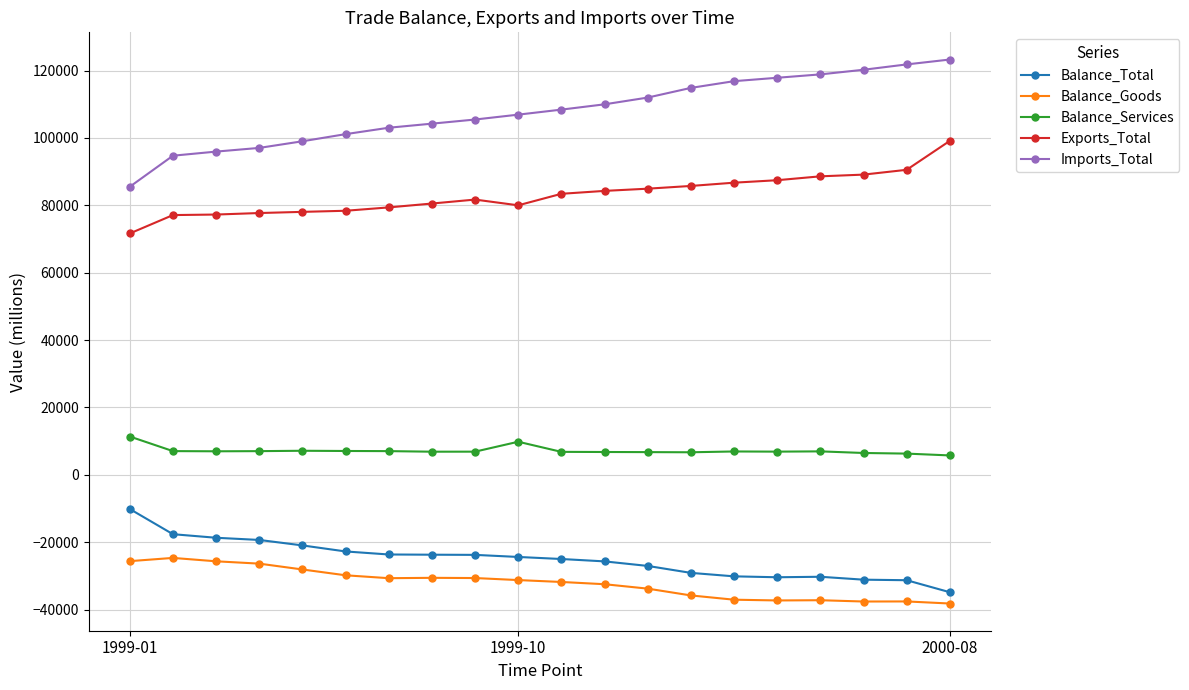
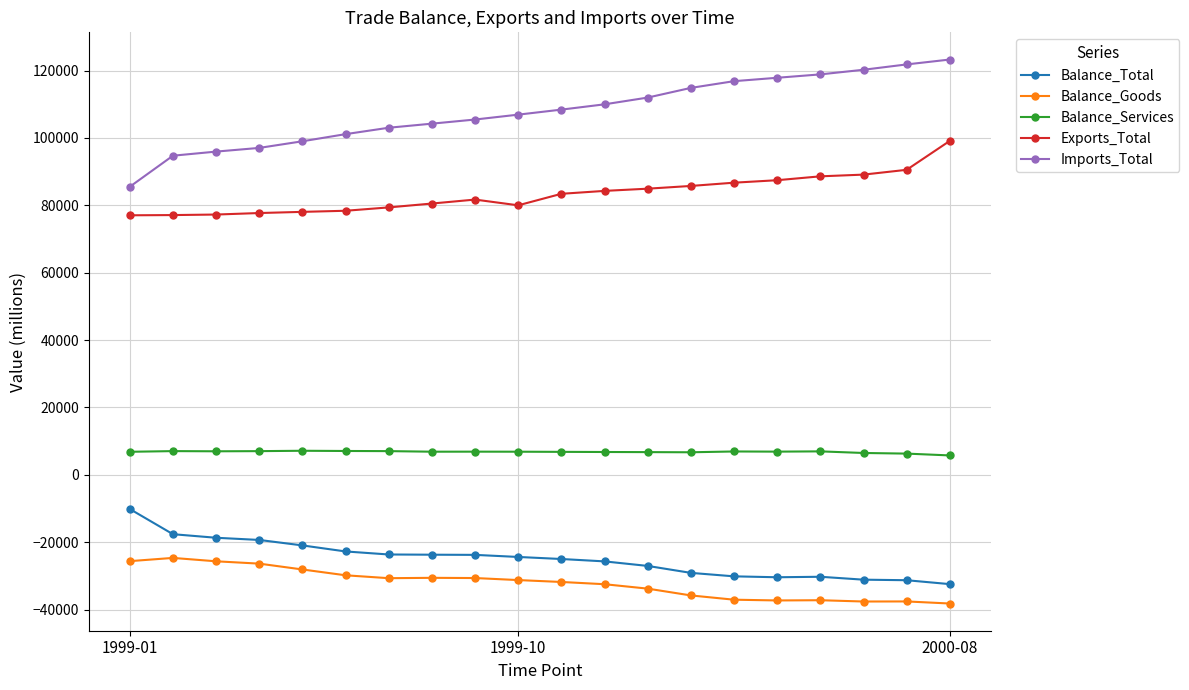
  {
    "Balance_Total": {
      "1999-01": -10000,
      "1999-10": -24000,
-     "2000-08": -35000
+     "2000-08": -32000
    },
    "Balance_Goods": {
      "1999-01": -26000,
      "1999-10": -31000,
      "2000-08": -38000
    },
    "Balance_Services": {
-     "1999-01": 11000,
-     "1999-10": 10000,
+     "1999-01": 7000,
+     "1999-10": 7000,
      "2000-08": 6000
    },
    "Exports_Total": {
-     "1999-01": 72000,
+     "1999-01": 77000,
      "1999-10": 80000,
      "2000-08": 99000
    },
    "Imports_Total": {
      "1999-01": 86000,
      "1999-10": 107000,
      "2000-08": 123000
    }
  }
